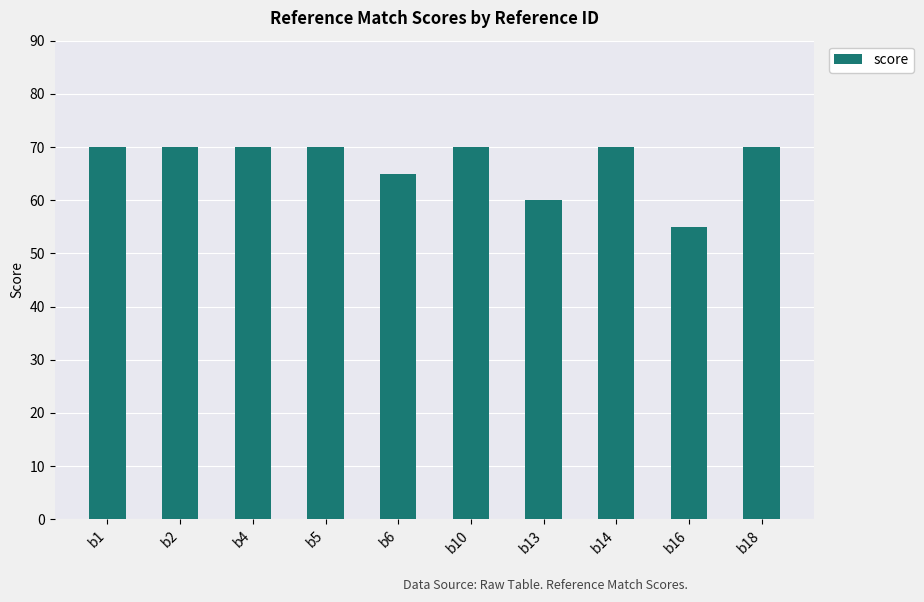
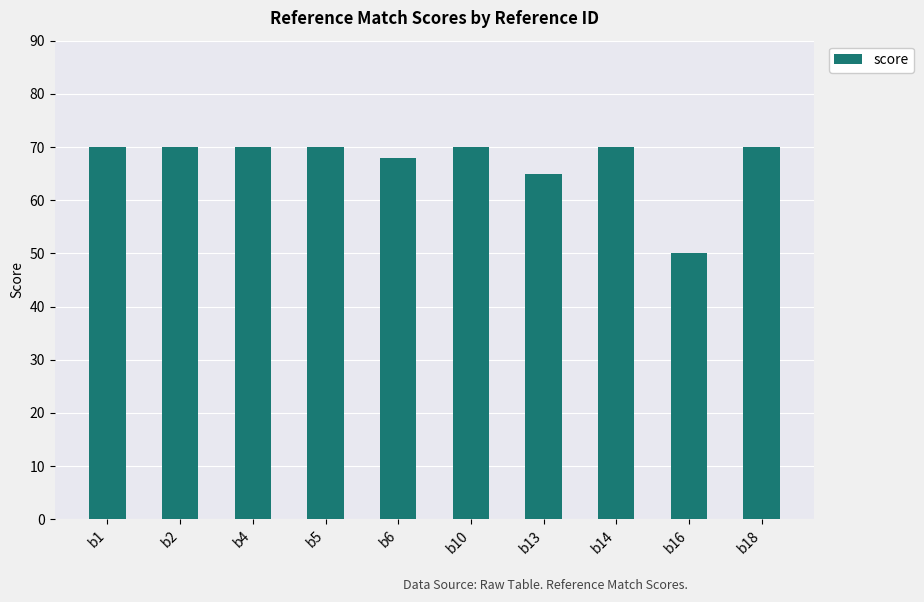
  {
    "b1": 70,
    "b2": 70,
    "b4": 70,
    "b5": 70,
-   "b6": 65,
+   "b6": 68,
    "b10": 70,
-   "b13": 60,
+   "b13": 65,
    "b14": 70,
-   "b16": 55,
+   "b16": 50,
    "b18": 70
  }
